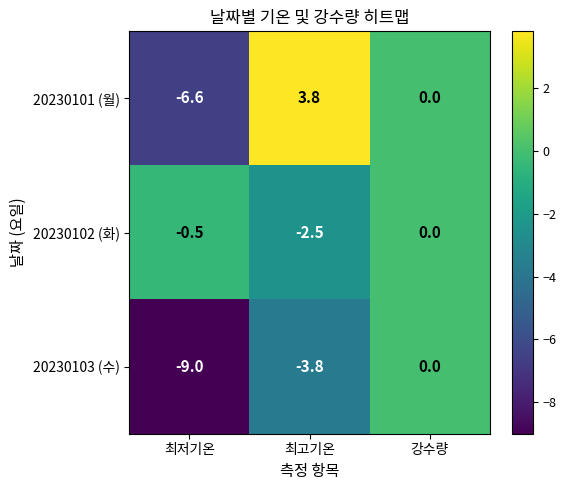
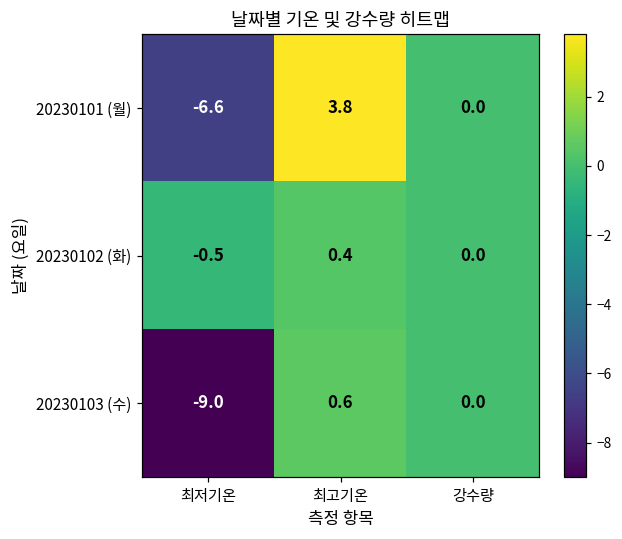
  {
    "20230101 (월)": {
      "최저기온": -6.6,
      "최고기온": 3.8,
      "강수량": 0.0
    },
    "20230102 (화)": {
      "최저기온": -0.5,
-     "최고기온": -2.5,
+     "최고기온": 0.4,
      "강수량": 0.0
    },
    "20230103 (수)": {
      "최저기온": -9.0,
-     "최고기온": -3.8,
+     "최고기온": 0.6,
      "강수량": 0.0
    }
  }
